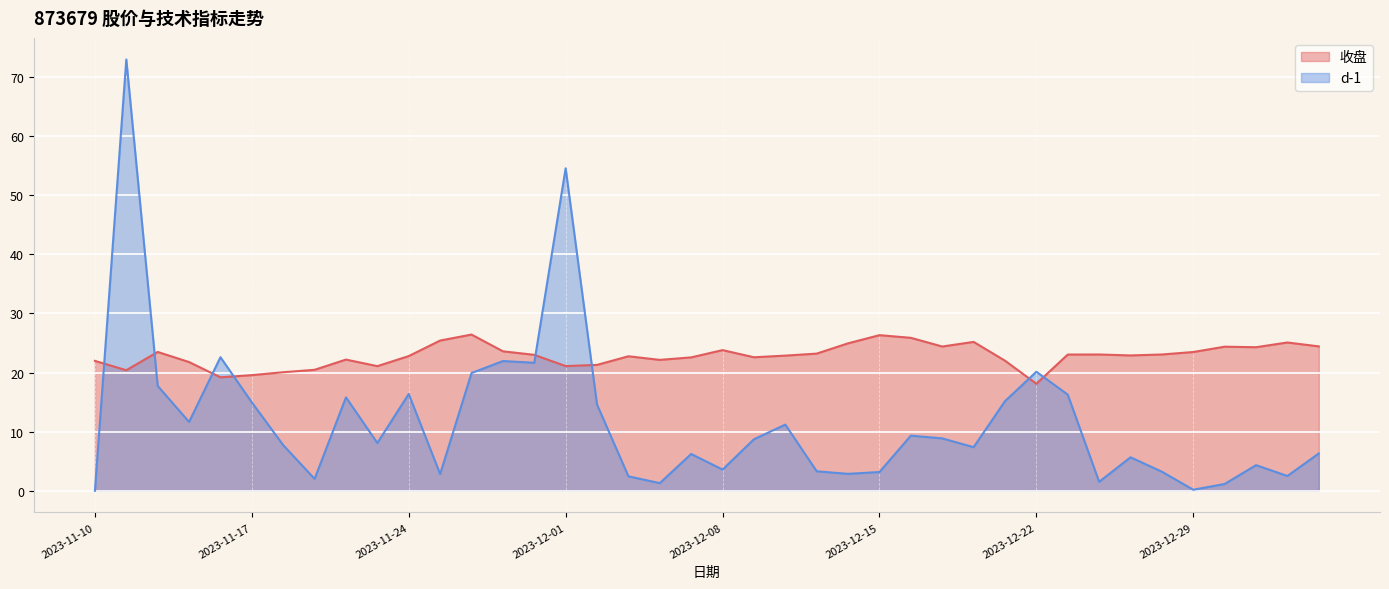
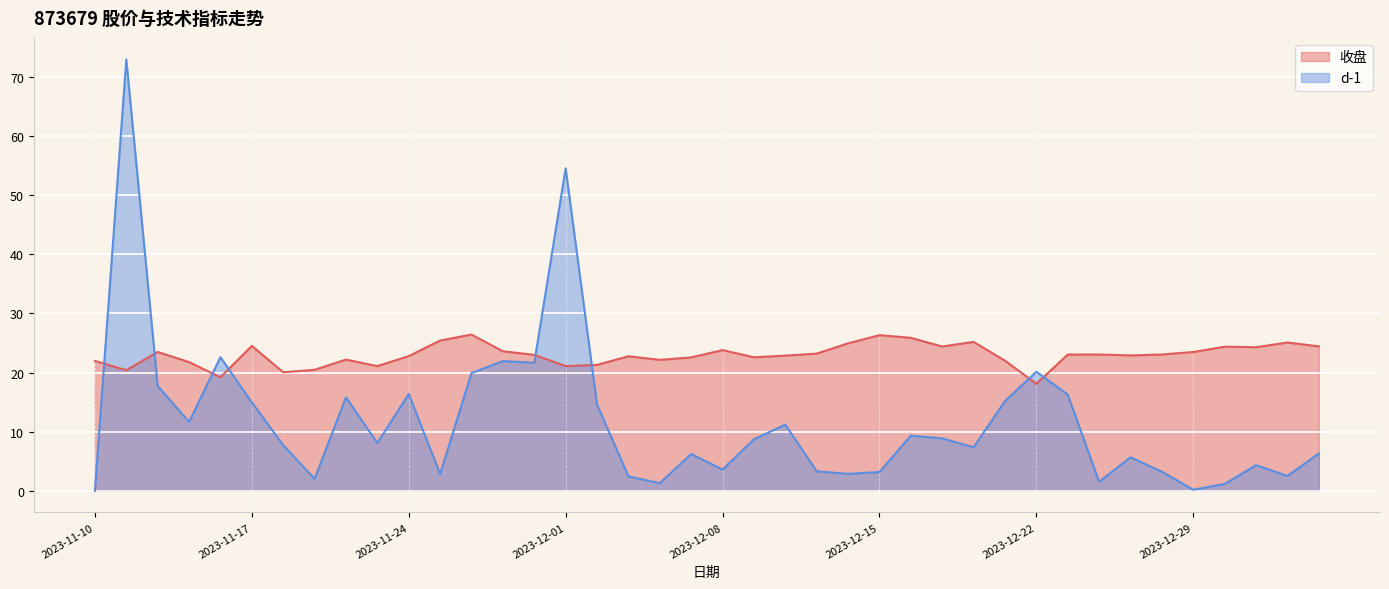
  {
    "收盘": {
      "2023-11-10": 22,
-     "2023-11-17": 20,
+     "2023-11-17": 25,
      "2023-11-24": 23,
      "2023-12-01": 21,
      "2023-12-08": 24,
      "2023-12-15": 26,
      "2023-12-22": 18,
      "2023-12-29": 23
    },
    "d-1": {
      "2023-11-10": 0,
      "2023-11-17": 15,
      "2023-11-24": 16,
      "2023-12-01": 55,
      "2023-12-08": 4,
      "2023-12-15": 3,
      "2023-12-22": 20,
      "2023-12-29": 0
    }
  }
